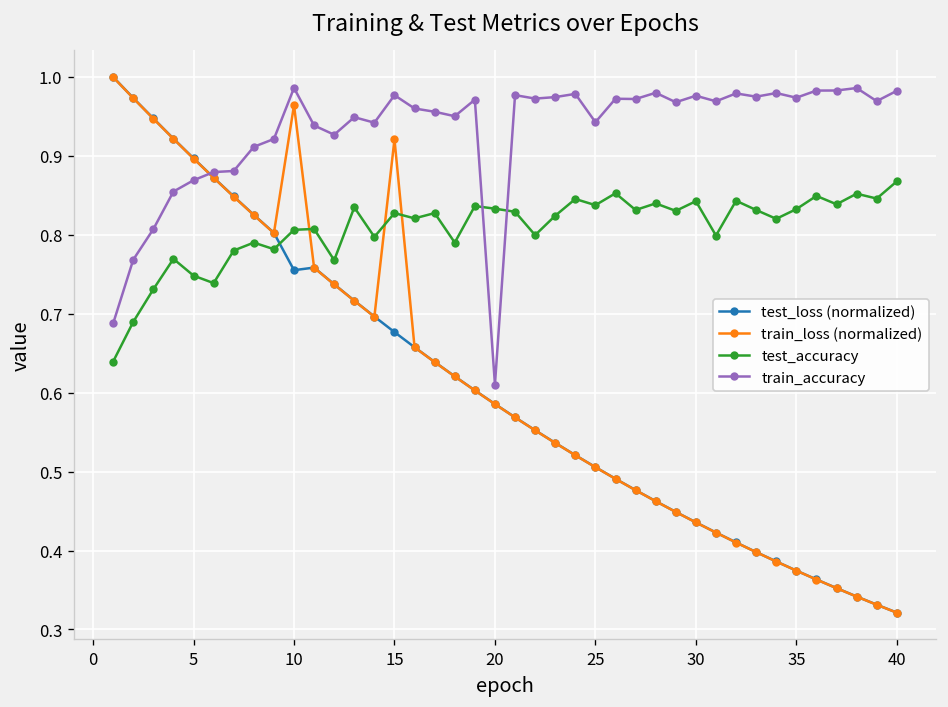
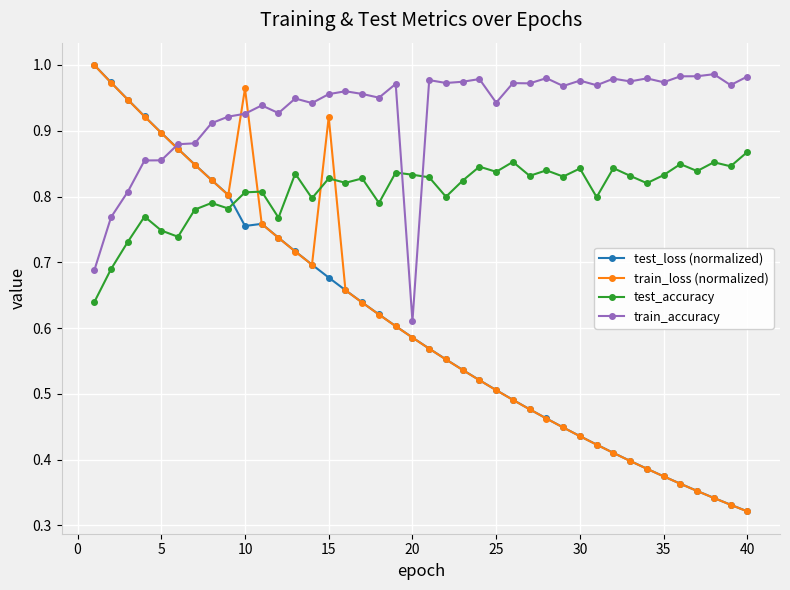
  {
    "test_loss (normalized)": {
      "10": 0.76,
      "15": 0.68
    },
    "train_loss (normalized)": {
      "10": 0.96,
      "15": 0.92
    },
    "test_accuracy": {
      "5": 0.75,
      "10": 0.81,
      "15": 0.83,
      "20": 0.83,
      "25": 0.84,
      "30": 0.84,
      "35": 0.83,
      "40": 0.87
    },
    "train_accuracy": {
-     "5": 0.87,
-     "10": 0.99,
-     "15": 0.98,
+     "5": 0.86,
+     "10": 0.93,
+     "15": 0.96,
      "20": 0.61,
      "25": 0.94,
      "30": 0.98,
      "35": 0.97,
      "40": 0.98
    }
  }
